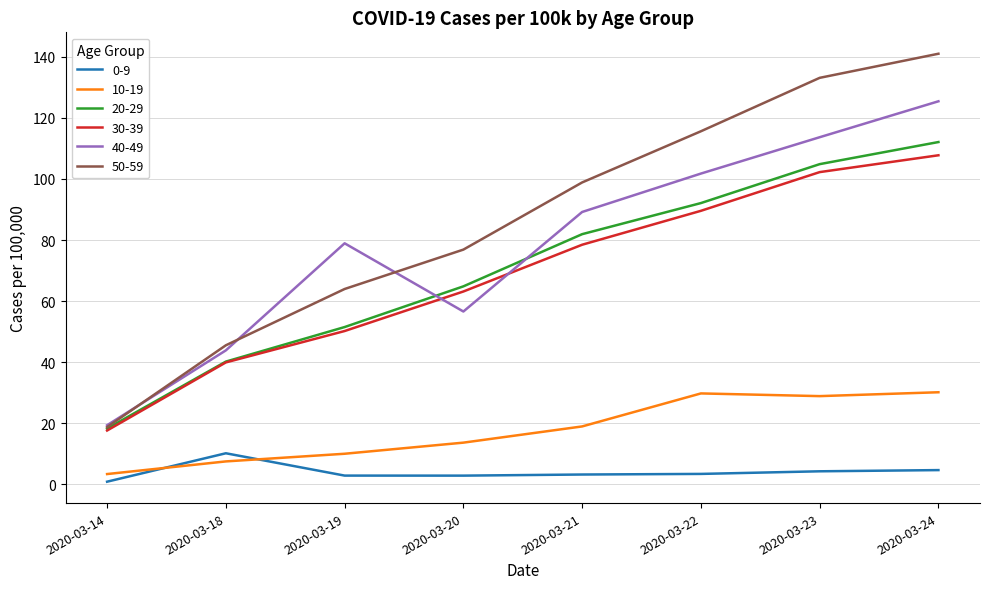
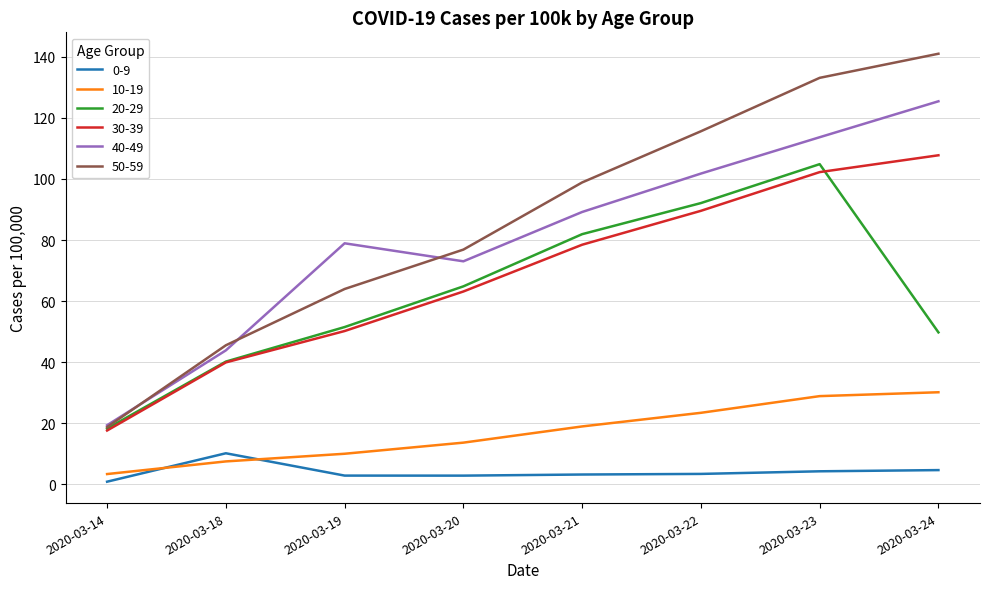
  {
    "0-9": {
      "2020-03-14": 1,
      "2020-03-18": 10,
      "2020-03-19": 3,
      "2020-03-20": 3,
      "2020-03-21": 3,
      "2020-03-22": 3,
      "2020-03-23": 4,
      "2020-03-24": 5
    },
    "10-19": {
      "2020-03-14": 3,
      "2020-03-18": 8,
      "2020-03-19": 10,
      "2020-03-20": 14,
      "2020-03-21": 19,
-     "2020-03-22": 30,
+     "2020-03-22": 23,
      "2020-03-23": 29,
      "2020-03-24": 30
    },
    "20-29": {
      "2020-03-19": 52,
      "2020-03-20": 65,
      "2020-03-21": 82,
      "2020-03-22": 92,
      "2020-03-23": 105,
-     "2020-03-24": 112
+     "2020-03-24": 50
    },
    "30-39": {
      "2020-03-19": 50,
      "2020-03-20": 63,
      "2020-03-21": 78,
      "2020-03-22": 90,
      "2020-03-23": 102,
      "2020-03-24": 108
    },
    "40-49": {
      "2020-03-18": 44,
      "2020-03-19": 79,
-     "2020-03-20": 57,
+     "2020-03-20": 73,
      "2020-03-21": 89,
      "2020-03-22": 102,
      "2020-03-23": 114,
      "2020-03-24": 125
    },
    "50-59": {
      "2020-03-18": 46,
      "2020-03-19": 64,
      "2020-03-20": 77,
      "2020-03-21": 99,
      "2020-03-22": 116,
      "2020-03-23": 133,
      "2020-03-24": 141
    }
  }
